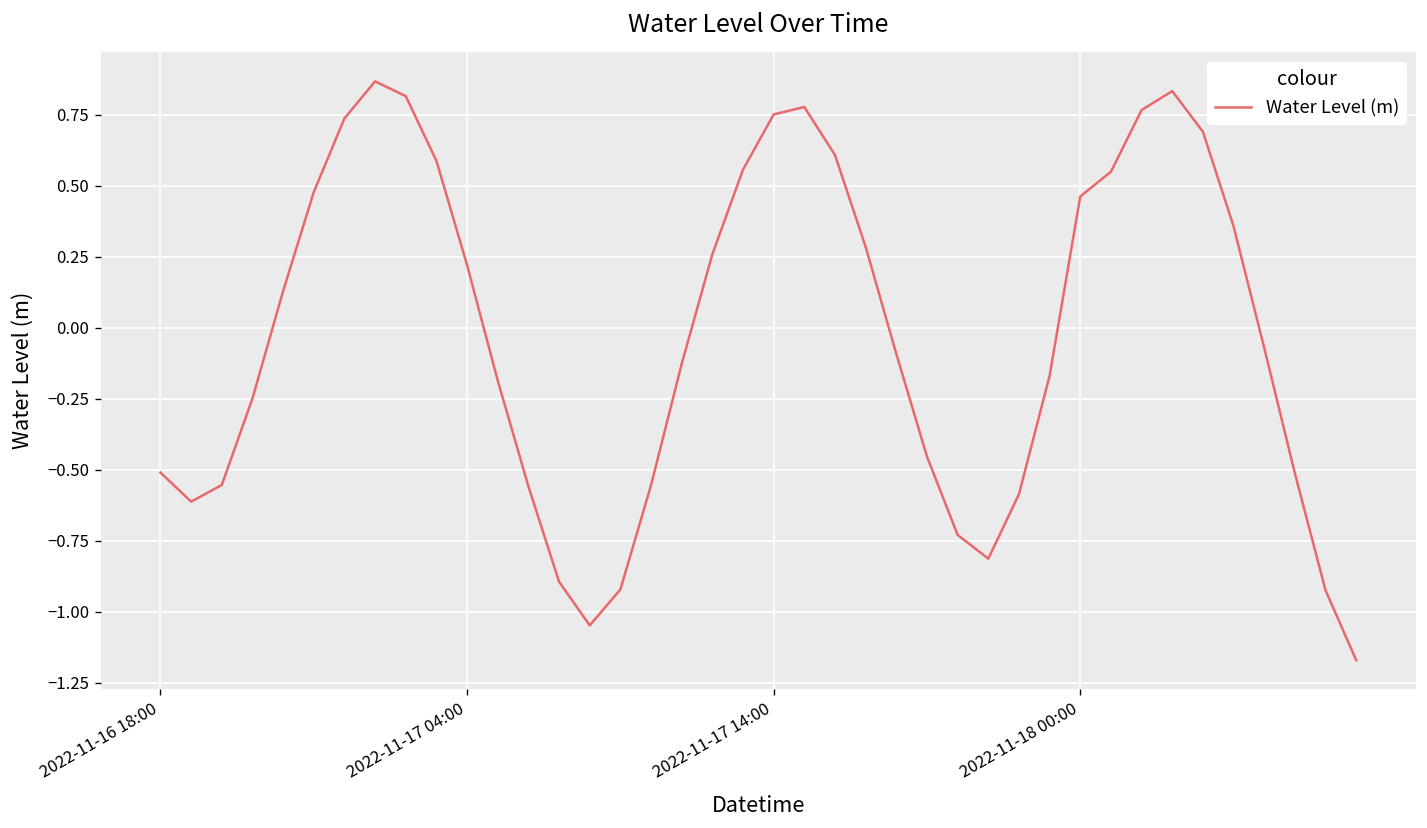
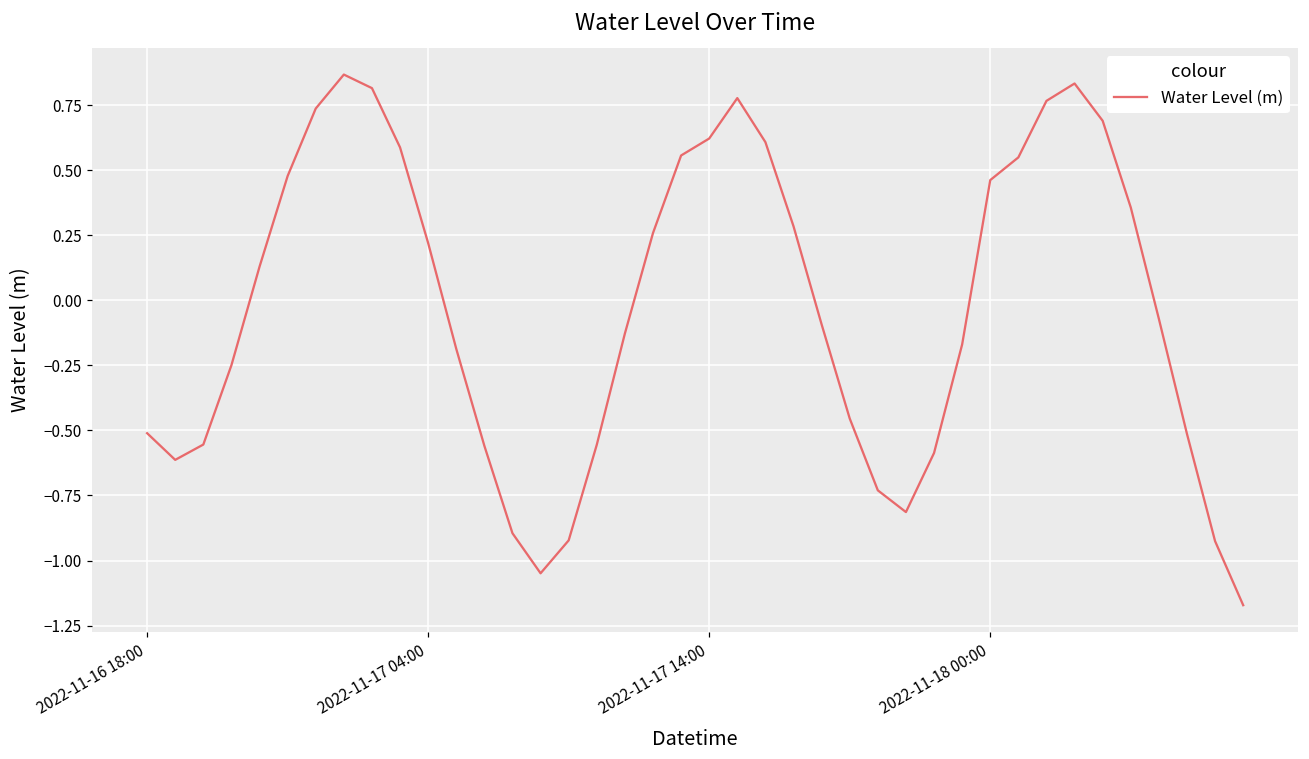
  {
    "2022-11-16 18:00": -0.51,
    "2022-11-17 04:00": 0.22,
-   "2022-11-17 14:00": 0.75,
+   "2022-11-17 14:00": 0.62,
    "2022-11-18 00:00": 0.46
  }
